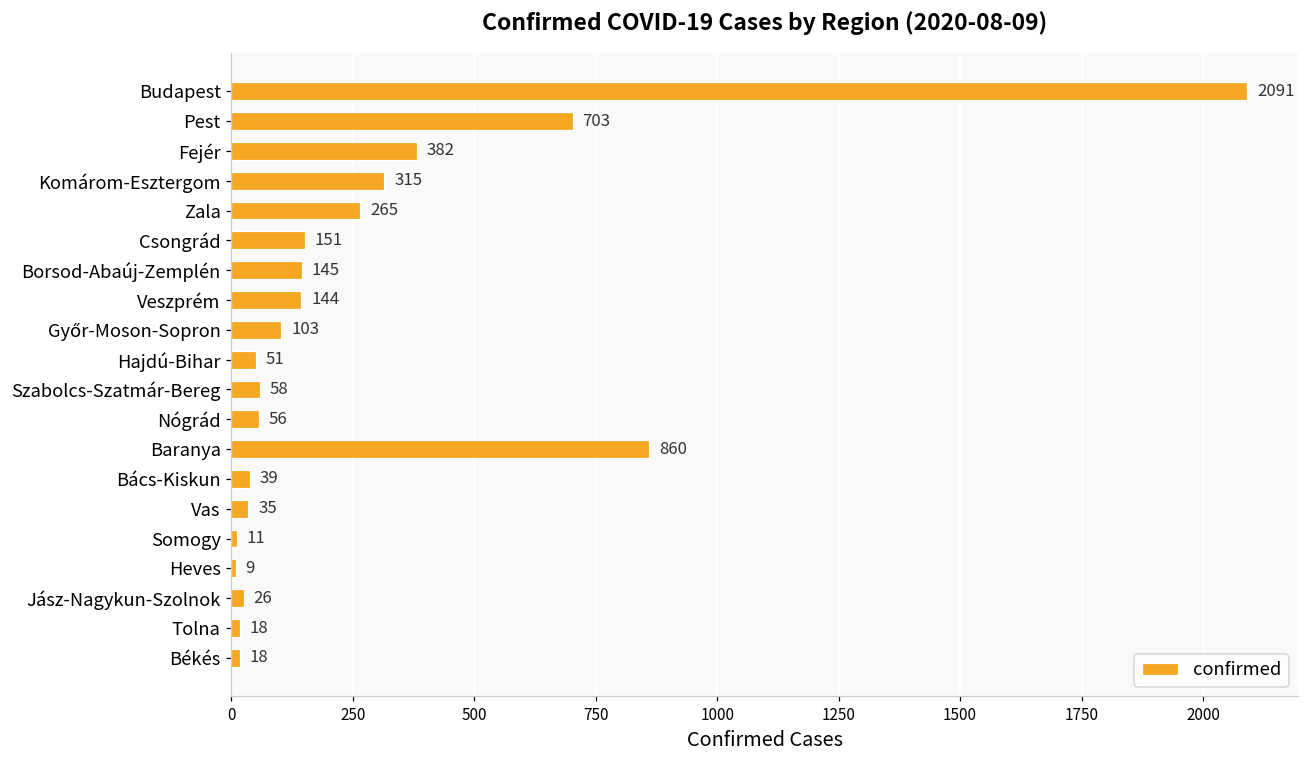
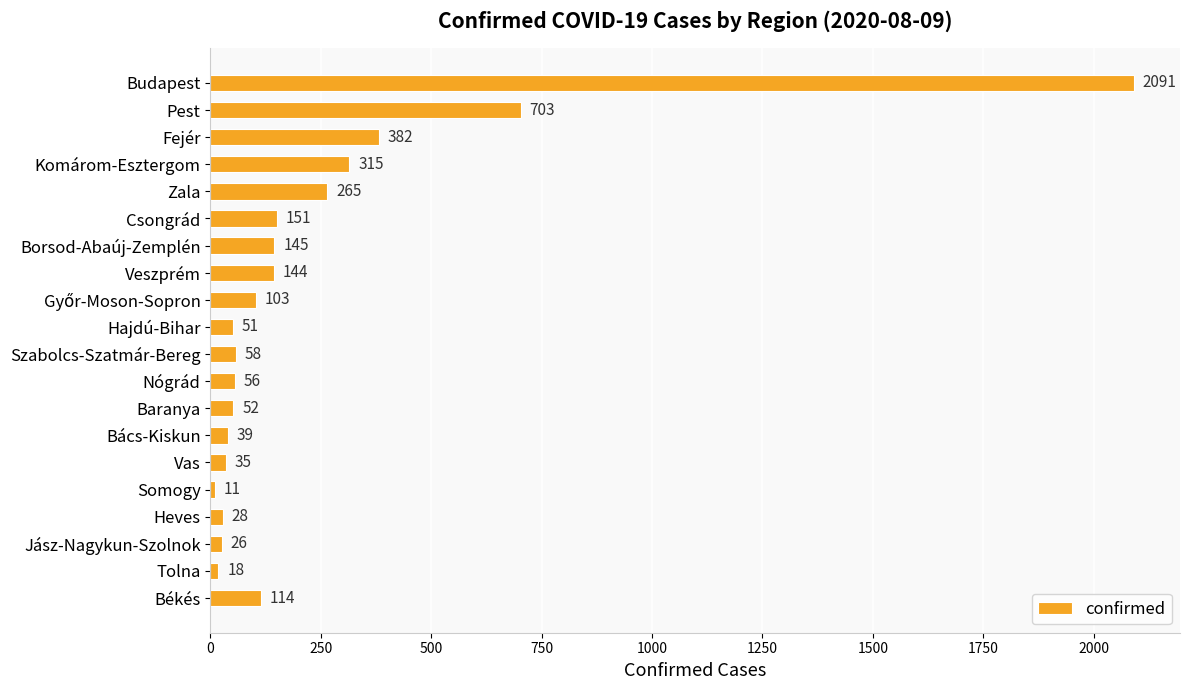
  {
    "Budapest": 2091,
    "Pest": 703,
    "Fejér": 382,
    "Komárom-Esztergom": 315,
    "Zala": 265,
    "Csongrád": 151,
    "Borsod-Abaúj-Zemplén": 145,
    "Veszprém": 144,
    "Győr-Moson-Sopron": 103,
    "Hajdú-Bihar": 51,
    "Szabolcs-Szatmár-Bereg": 58,
    "Nógrád": 56,
-   "Baranya": 860,
+   "Baranya": 52,
    "Bács-Kiskun": 39,
    "Vas": 35,
    "Somogy": 11,
-   "Heves": 9,
+   "Heves": 28,
    "Jász-Nagykun-Szolnok": 26,
    "Tolna": 18,
-   "Békés": 18
+   "Békés": 114
  }
